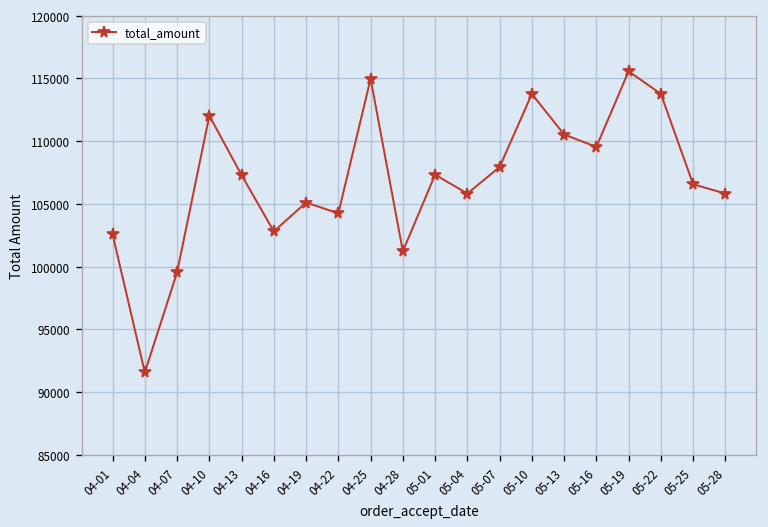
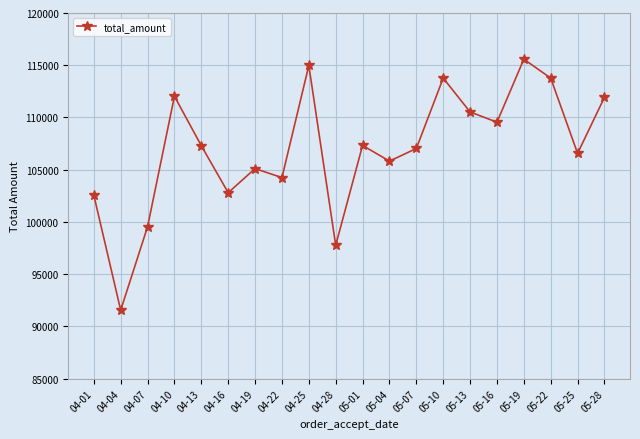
  {
    "04-01": 102600,
    "04-04": 91600,
    "04-07": 99500,
    "04-10": 112000,
    "04-13": 107300,
    "04-16": 102800,
    "04-19": 105100,
    "04-22": 104200,
    "04-25": 115000,
-   "04-28": 101200,
+   "04-28": 97800,
    "05-01": 107300,
    "05-04": 105800,
-   "05-07": 107900,
+   "05-07": 107000,
    "05-10": 113800,
    "05-13": 110500,
    "05-16": 109500,
    "05-19": 115600,
    "05-22": 113800,
    "05-25": 106600,
-   "05-28": 105800
+   "05-28": 111900
  }
